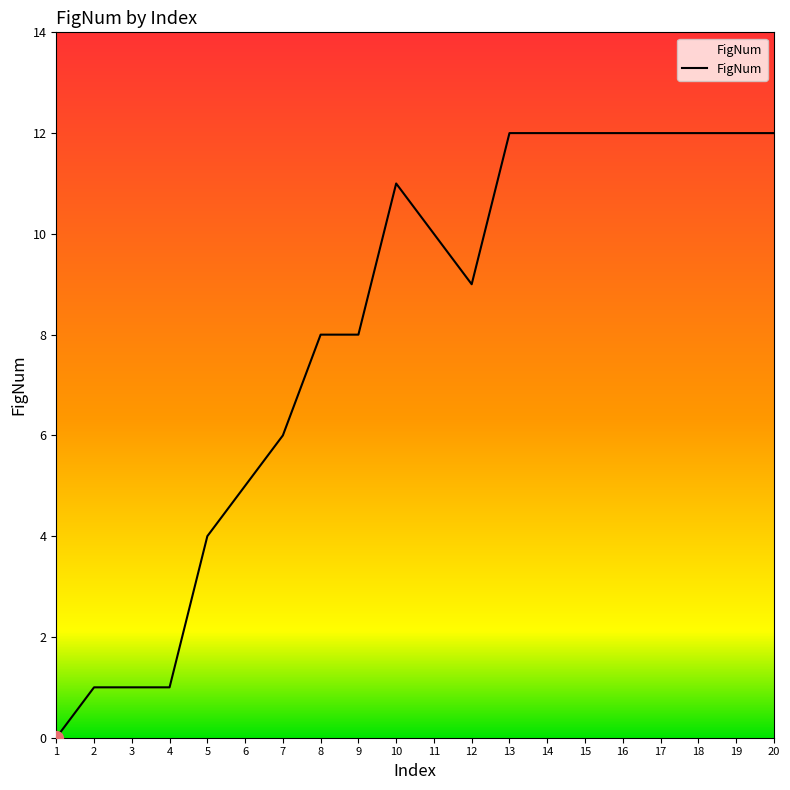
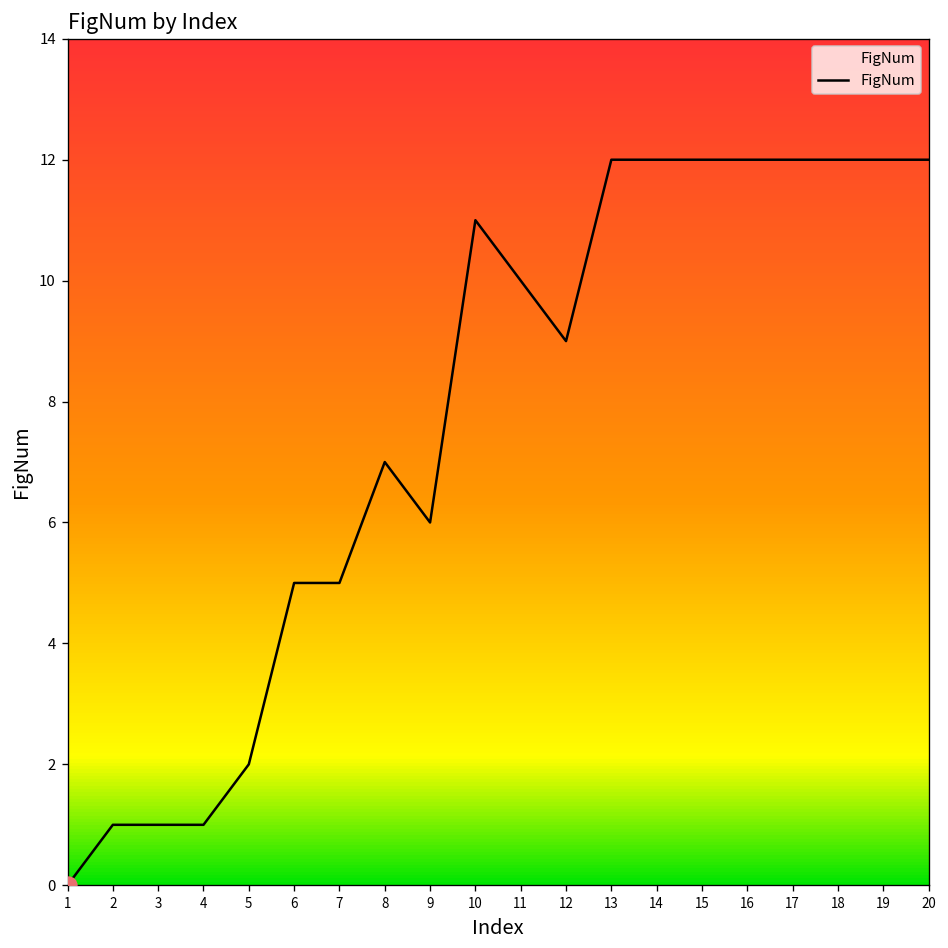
  {
    "FigNum": {
      "2": 1,
      "3": 1,
      "4": 1,
-     "5": 4,
+     "5": 2,
      "6": 5,
-     "7": 6,
-     "8": 8,
-     "9": 8,
+     "7": 5,
+     "8": 7,
+     "9": 6,
      "10": 11,
      "11": 10,
      "12": 9,
      "13": 12,
      "14": 12,
      "15": 12,
      "16": 12,
      "17": 12,
      "18": 12,
      "19": 12,
      "20": 12
    }
  }
